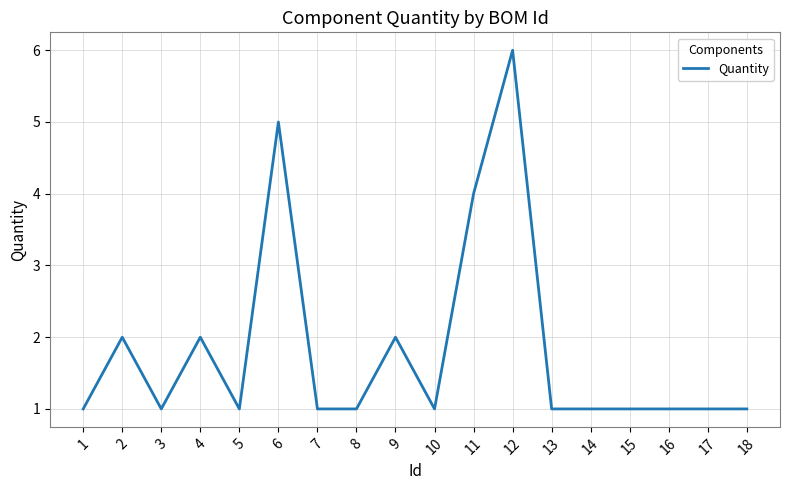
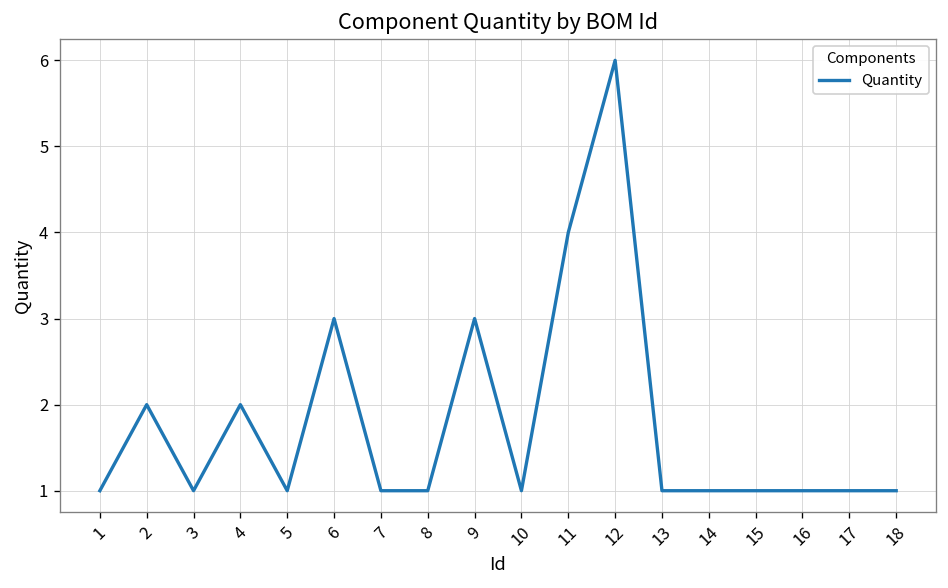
  {
    "1": 1,
    "2": 2,
    "3": 1,
    "4": 2,
    "5": 1,
-   "6": 5,
+   "6": 3,
    "7": 1,
    "8": 1,
-   "9": 2,
+   "9": 3,
    "10": 1,
    "11": 4,
    "12": 6,
    "13": 1,
    "14": 1,
    "15": 1,
    "16": 1,
    "17": 1,
    "18": 1
  }
